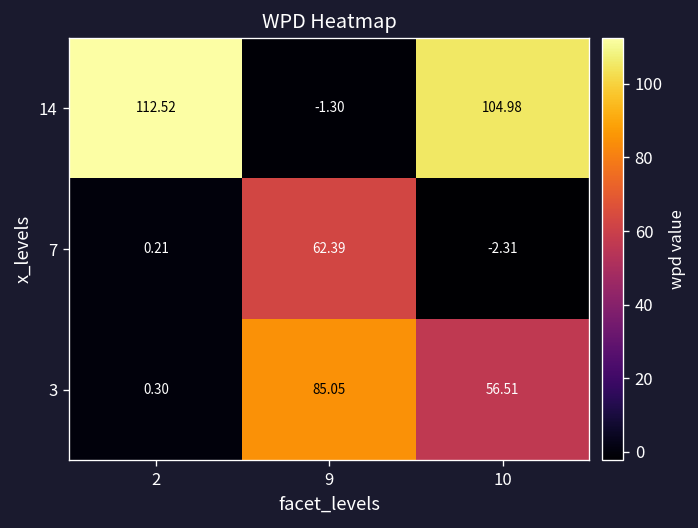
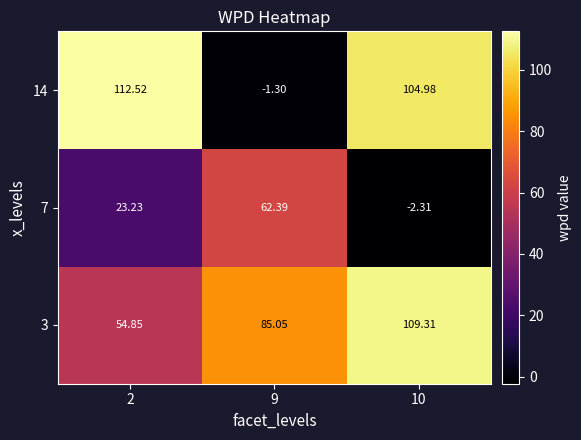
  {
    "14": {
      "2": 112.52,
      "9": -1.30,
      "10": 104.98
    },
    "7": {
-     "2": 0.21,
+     "2": 23.23,
      "9": 62.39,
      "10": -2.31
    },
    "3": {
-     "2": 0.30,
+     "2": 54.85,
      "9": 85.05,
-     "10": 56.51
+     "10": 109.31
    }
  }
